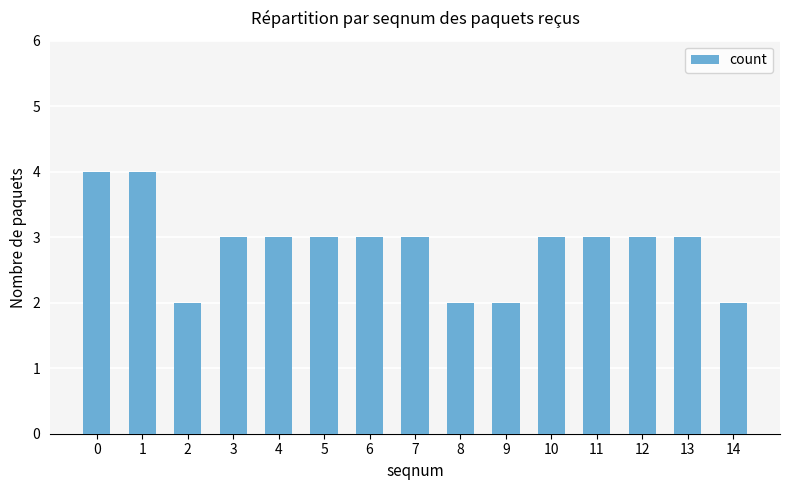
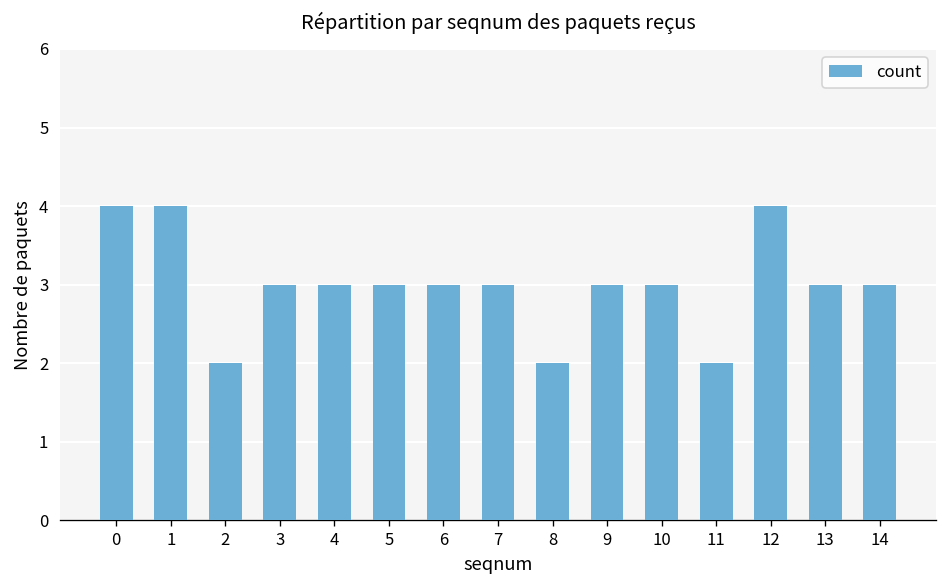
  {
    "0": 4,
    "1": 4,
    "2": 2,
    "3": 3,
    "4": 3,
    "5": 3,
    "6": 3,
    "7": 3,
    "8": 2,
-   "9": 2,
+   "9": 3,
    "10": 3,
-   "11": 3,
-   "12": 3,
+   "11": 2,
+   "12": 4,
    "13": 3,
-   "14": 2
+   "14": 3
  }
